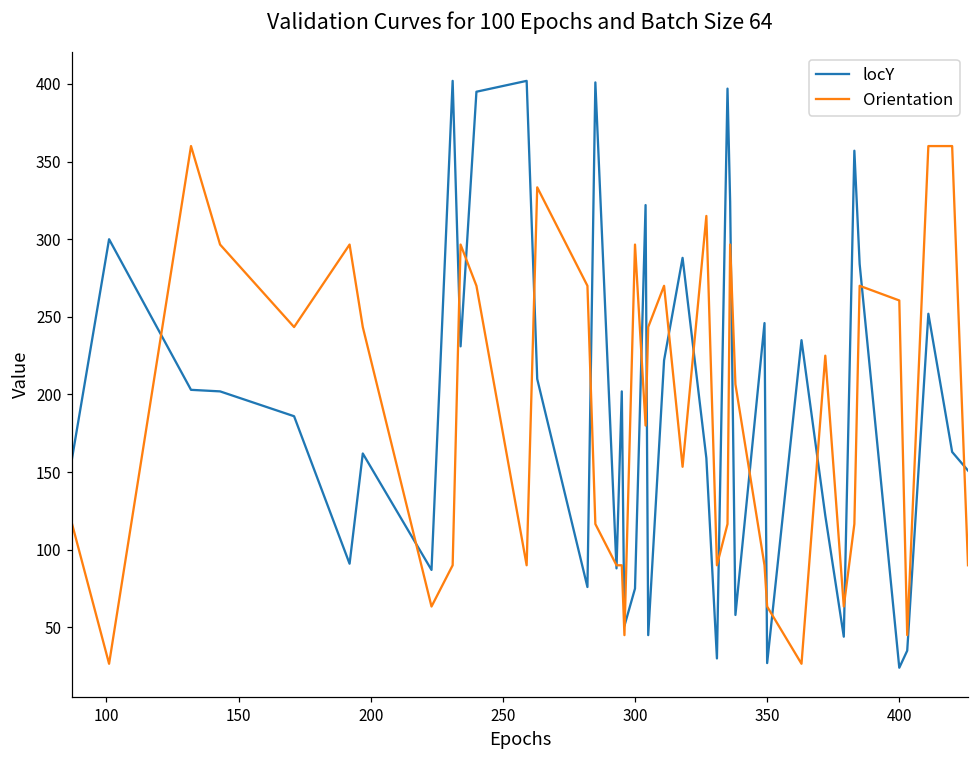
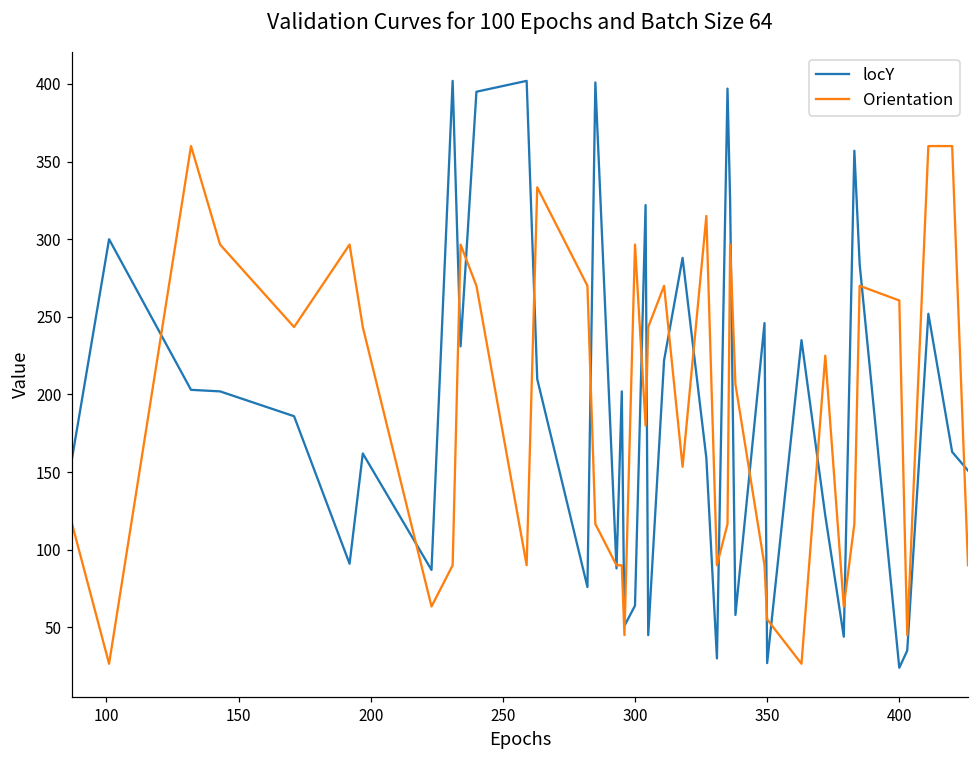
  {
    "locY": {
-     "300": 75,
+     "300": 64,
      "350": 27,
      "400": 24
    },
    "Orientation": {
      "300": 297,
-     "350": 63,
+     "350": 55,
      "400": 261
    }
  }
